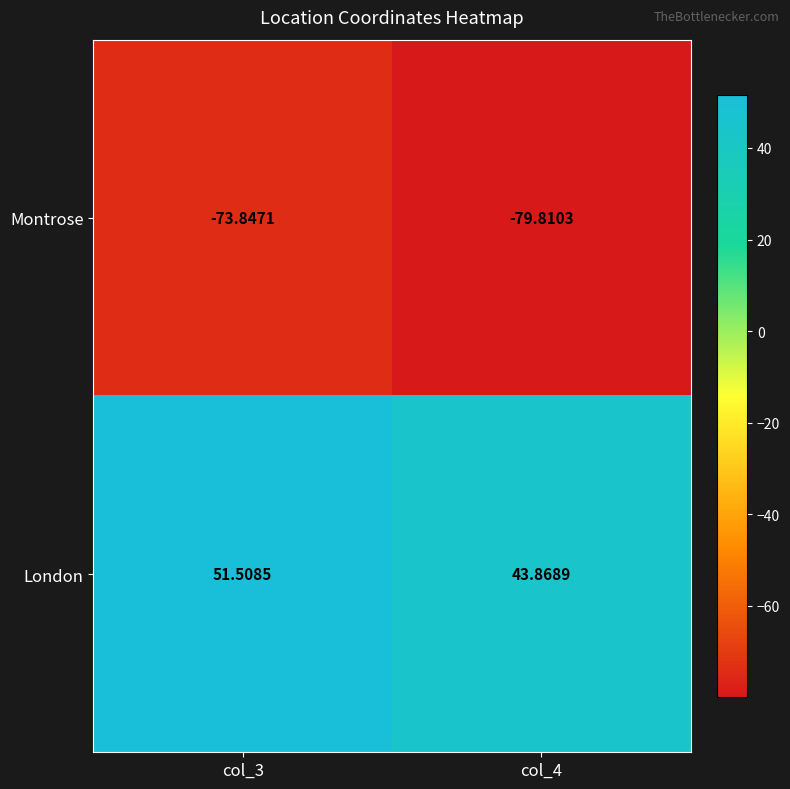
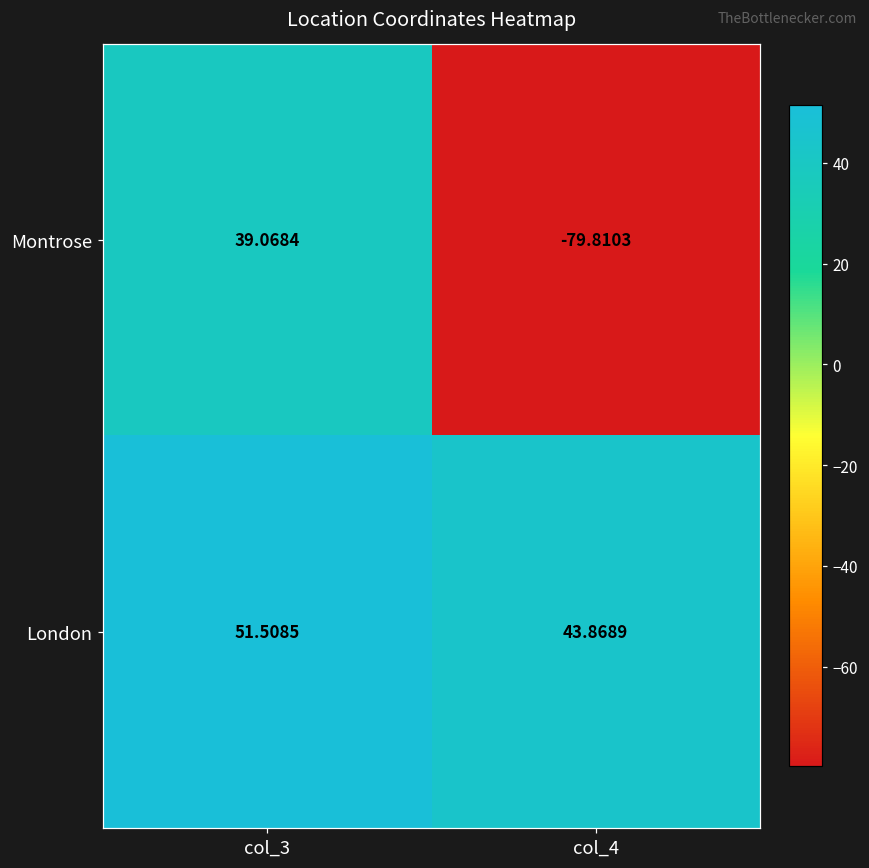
  {
    "Montrose": {
-     "col_3": -73.8471,
+     "col_3": 39.0684,
      "col_4": -79.8103
    },
    "London": {
      "col_3": 51.5085,
      "col_4": 43.8689
    }
  }
